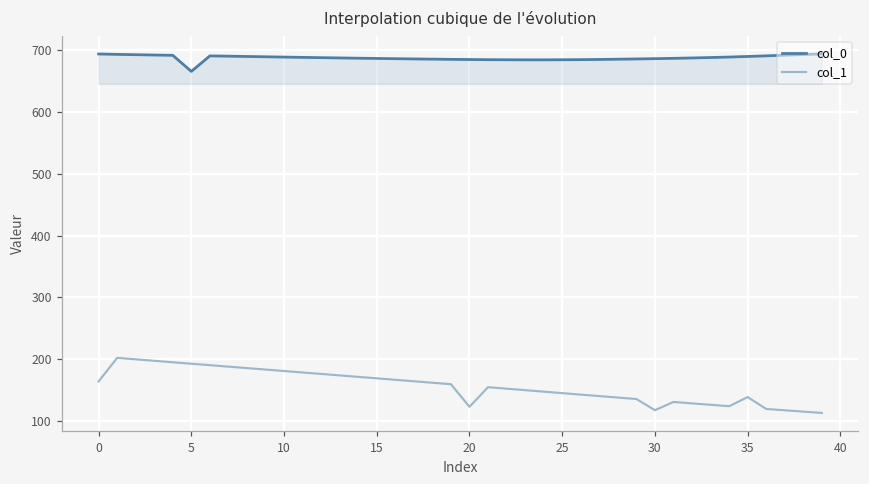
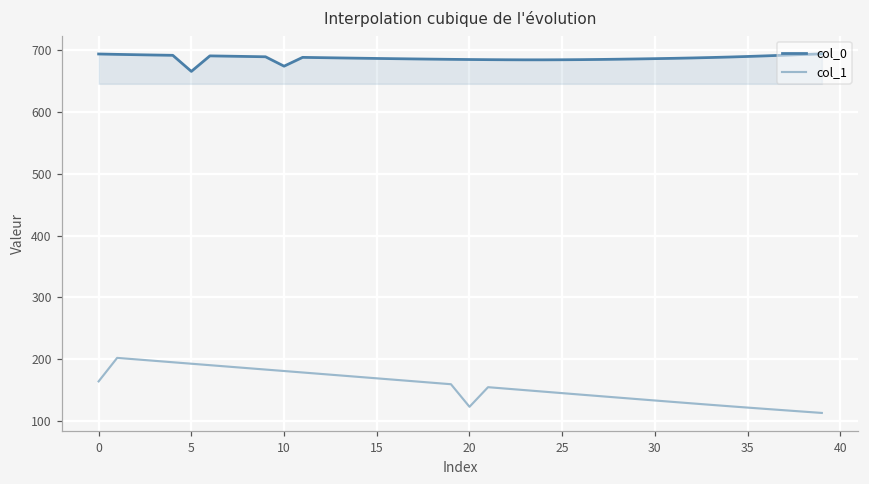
  {
    "col_0": {
      "0": 690,
      "5": 670,
-     "10": 690,
+     "10": 670,
      "15": 690,
      "20": 680,
      "25": 680,
      "30": 690,
      "35": 690
    },
    "col_1": {
      "0": 160,
      "5": 190,
      "10": 180,
      "15": 170,
      "20": 120,
      "25": 150,
-     "30": 120,
-     "35": 140
+     "30": 130,
+     "35": 120
    }
  }
